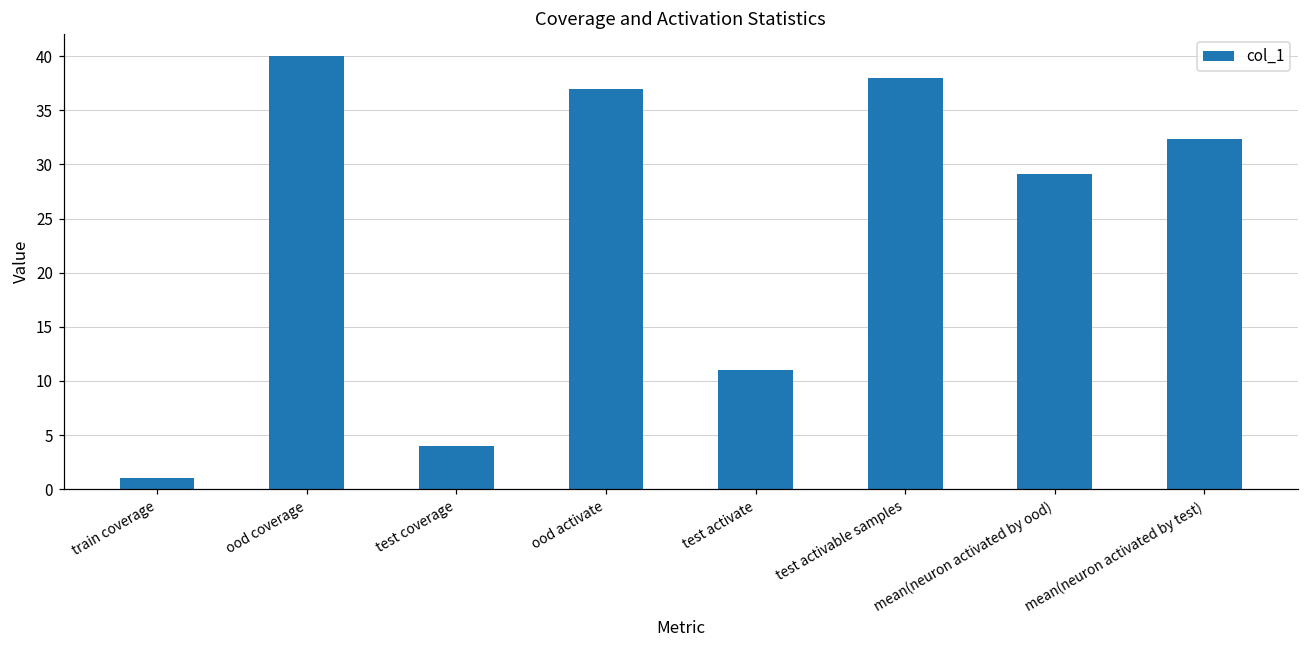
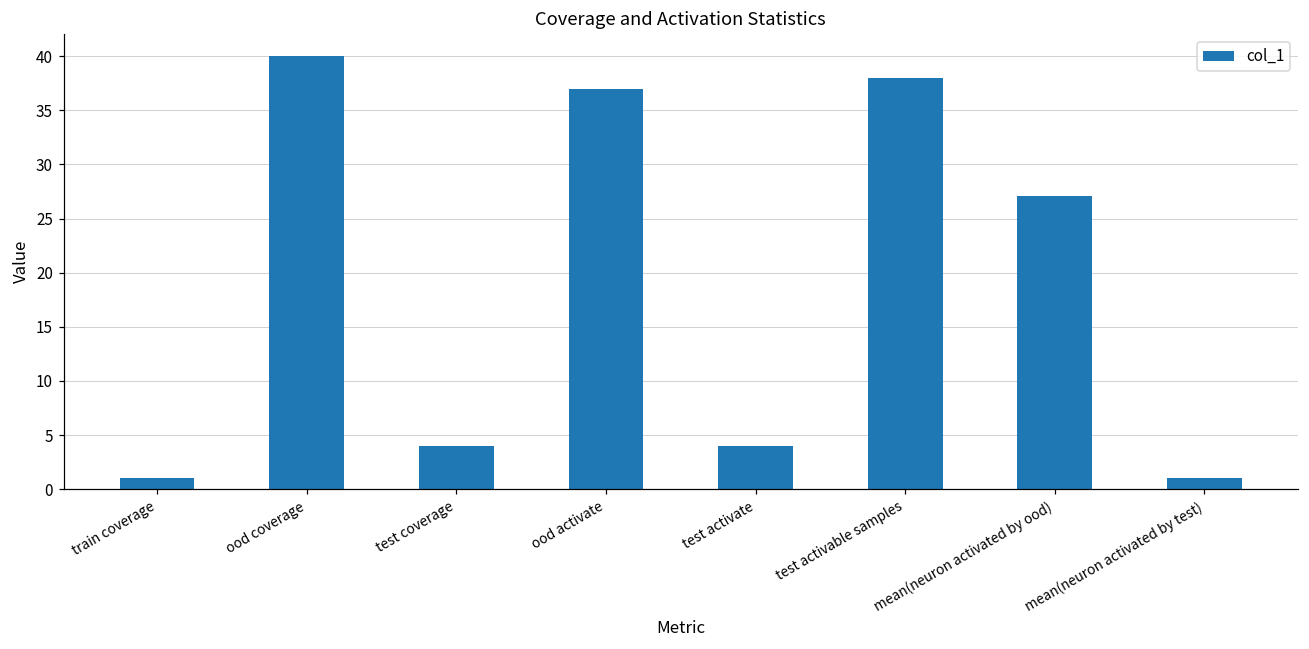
  {
    "train coverage": 1,
    "ood coverage": 40,
    "test coverage": 4,
    "ood activate": 37,
-   "test activate": 11,
+   "test activate": 4,
    "test activable samples": 38,
-   "mean(neuron activated by ood)": 29,
-   "mean(neuron activated by test)": 32
+   "mean(neuron activated by ood)": 27,
+   "mean(neuron activated by test)": 1
  }
